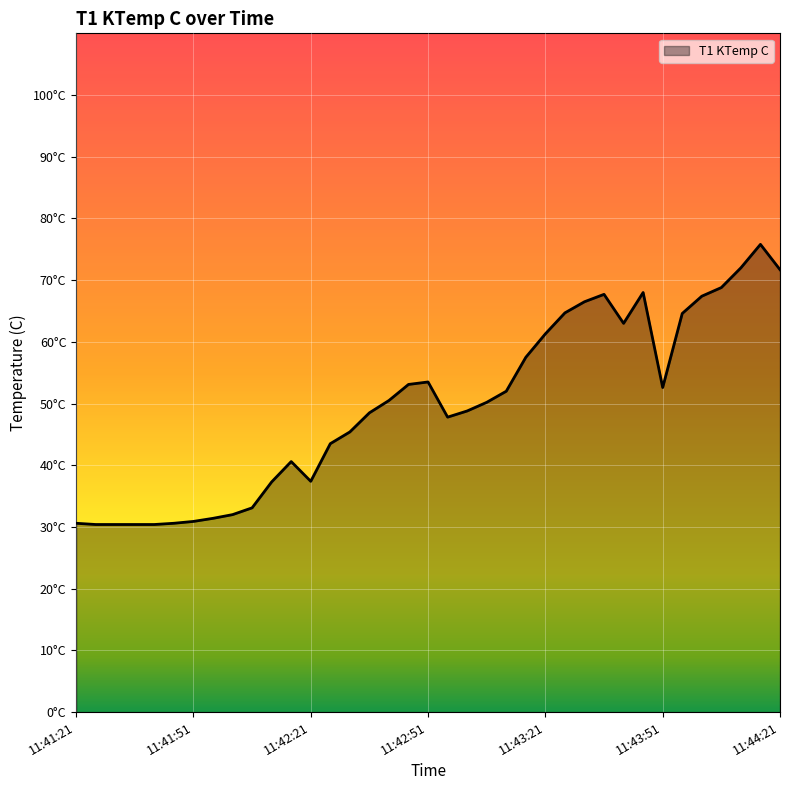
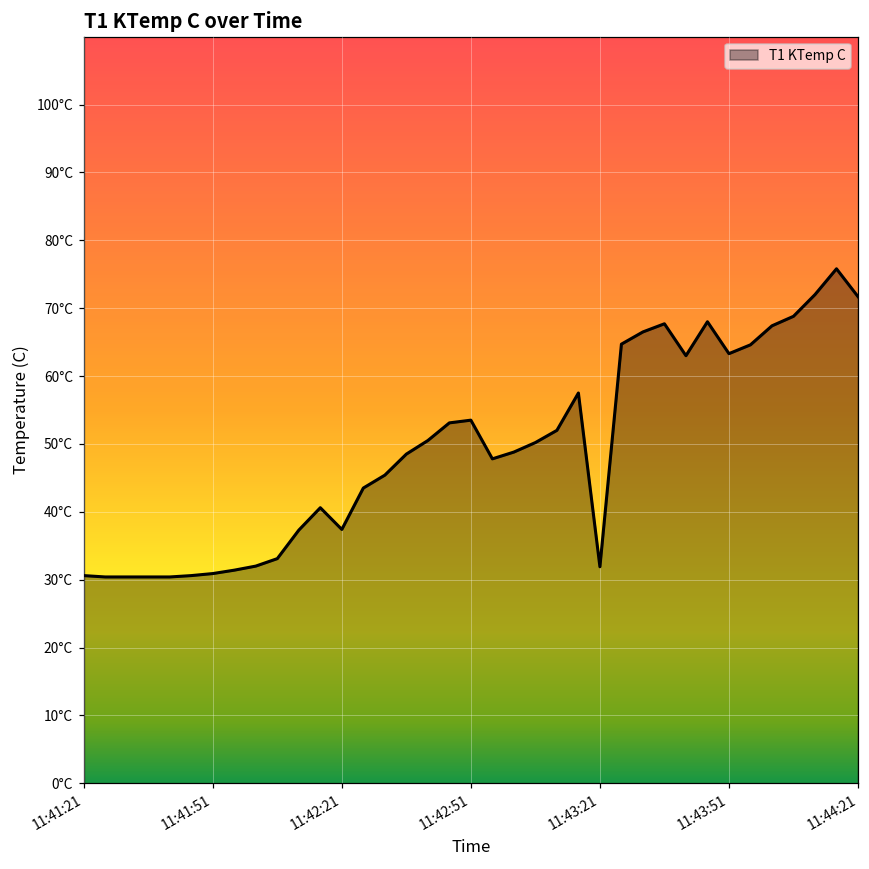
  {
    "11:41:21": "31°C",
    "11:41:51": "31°C",
    "11:42:21": "37°C",
    "11:42:51": "54°C",
-   "11:43:21": "61°C",
-   "11:43:51": "53°C",
+   "11:43:21": "32°C",
+   "11:43:51": "63°C",
    "11:44:21": "72°C"
  }
